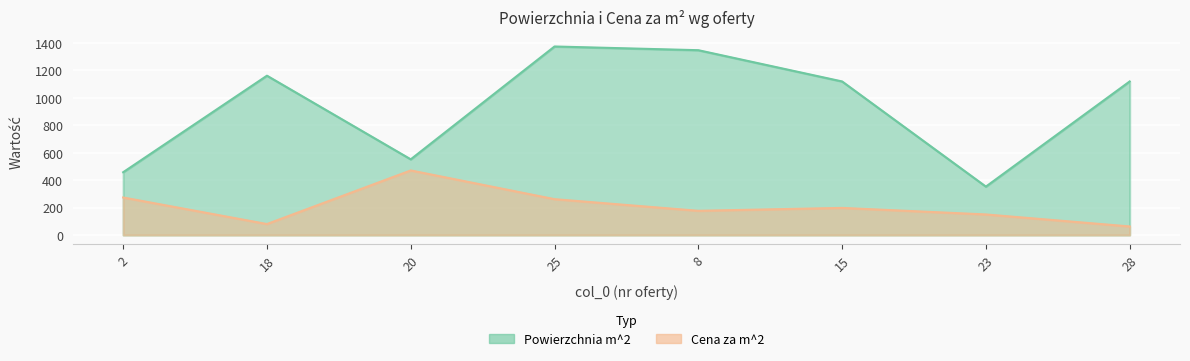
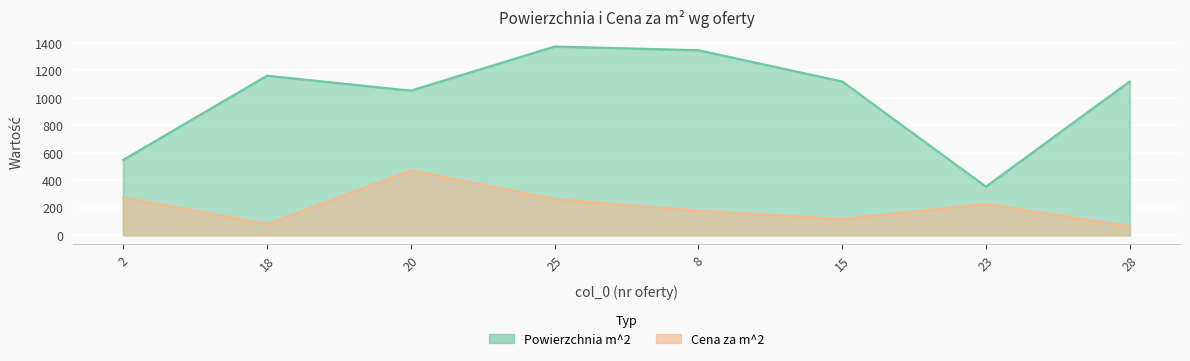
  {
    "Powierzchnia m^2": {
-     "2": 460,
+     "2": 550,
      "18": 1160,
-     "20": 550,
+     "20": 1050,
      "25": 1380,
      "8": 1350,
      "15": 1120,
      "23": 350,
      "28": 1120
    },
    "Cena za m^2": {
      "2": 270,
      "18": 80,
      "20": 470,
      "25": 260,
      "8": 180,
-     "15": 200,
-     "23": 150,
+     "15": 120,
+     "23": 230,
      "28": 60
    }
  }
